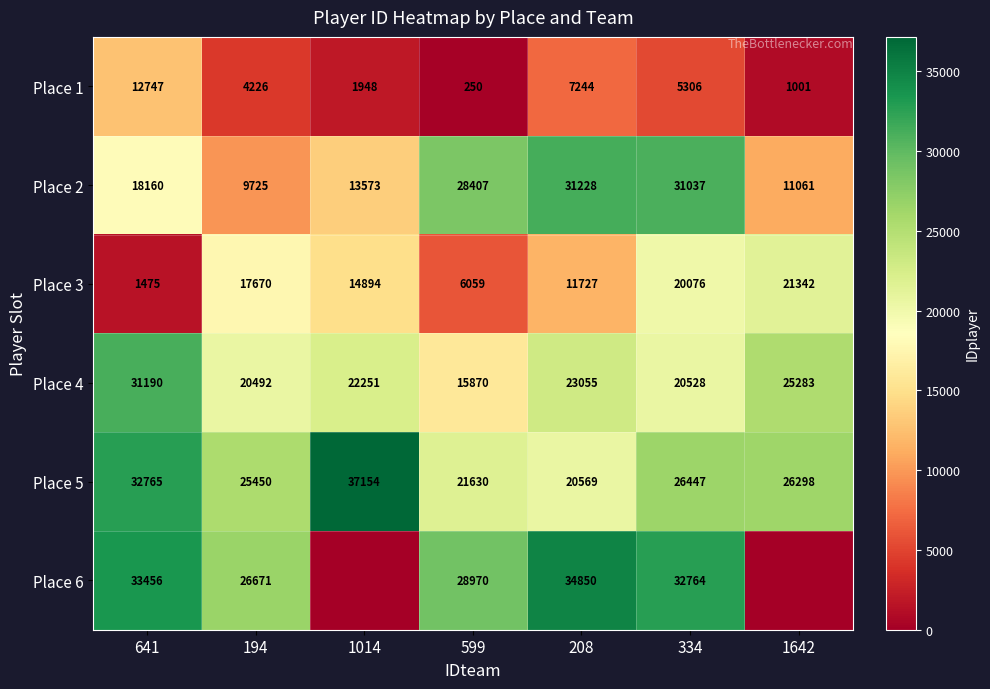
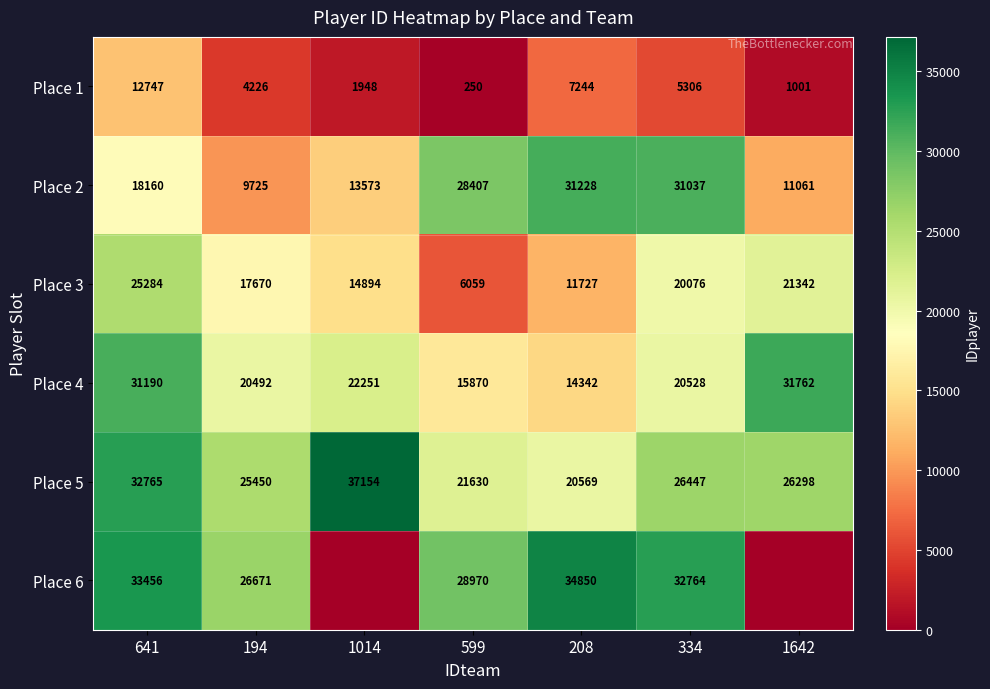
  {
    "Place 1": {
      "641": 12747,
      "194": 4226,
      "1014": 1948,
      "599": 250,
      "208": 7244,
      "334": 5306
    },
    "Place 2": {
      "641": 18160,
      "194": 9725,
      "1014": 13573,
      "599": 28407,
      "208": 31228,
      "334": 31037,
      "1642": 11061
    },
    "Place 3": {
-     "641": 1475,
+     "641": 25284,
      "194": 17670,
      "1014": 14894,
      "599": 6059,
      "208": 11727,
      "334": 20076,
      "1642": 21342
    },
    "Place 4": {
      "641": 31190,
      "194": 20492,
      "1014": 22251,
      "599": 15870,
-     "208": 23055,
+     "208": 14342,
      "334": 20528,
-     "1642": 25283
+     "1642": 31762
    },
    "Place 5": {
      "641": 32765,
      "194": 25450,
      "1014": 37154,
      "599": 21630,
      "208": 20569,
      "334": 26447,
      "1642": 26298
    },
    "Place 6": {
      "641": 33456,
      "194": 26671,
      "599": 28970,
      "208": 34850,
      "334": 32764
    }
  }
